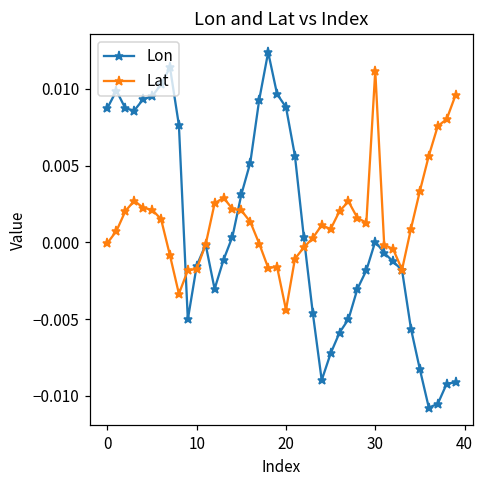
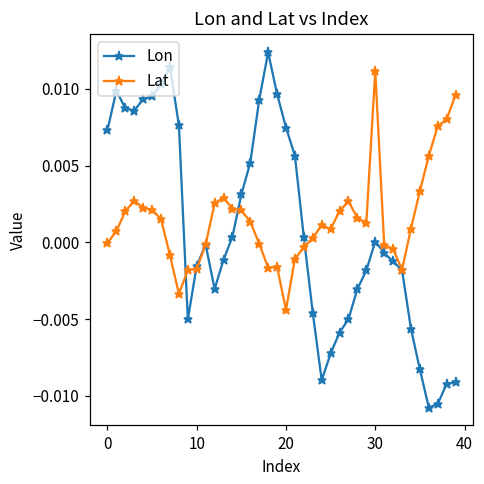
  {
    "Lon": {
-     "0": 0.0088,
+     "0": 0.0073,
      "10": -0.0015,
-     "20": 0.0088,
+     "20": 0.0075,
      "30": 0.0001
    },
    "Lat": {
      "0": 0.0000,
      "10": -0.0017,
      "20": -0.0044,
      "30": 0.0112
    }
  }
